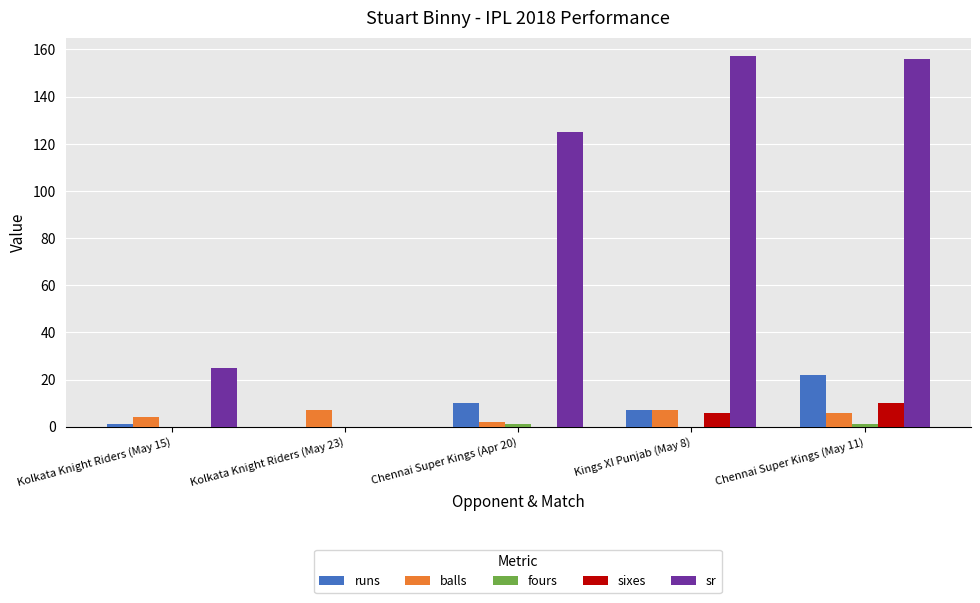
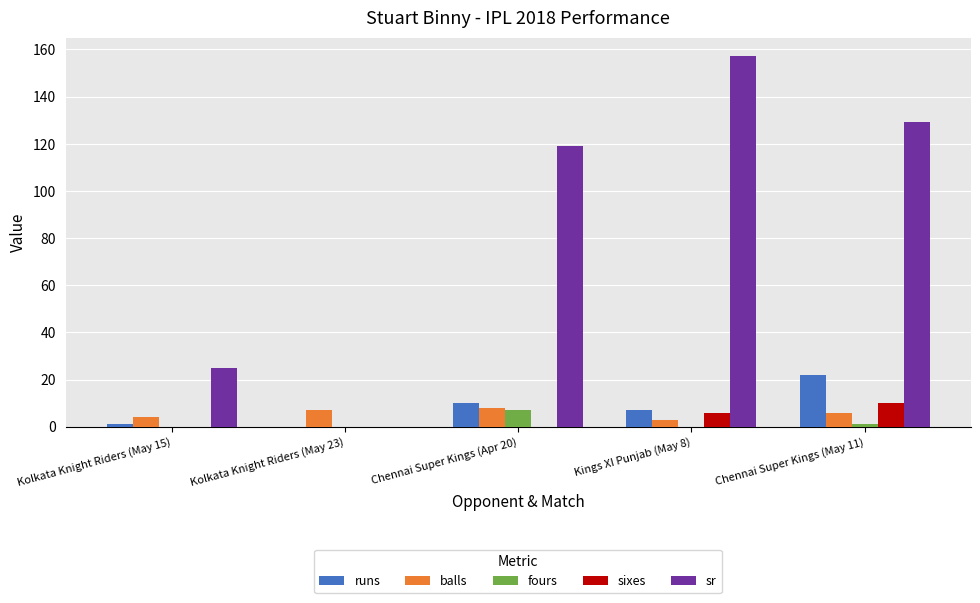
  {
    "runs": {
      "Kolkata Knight Riders (May 23)": 0,
      "Chennai Super Kings (Apr 20)": 10,
      "Kings XI Punjab (May 8)": 7,
      "Chennai Super Kings (May 11)": 22
    },
    "balls": {
      "Kolkata Knight Riders (May 15)": 4,
      "Kolkata Knight Riders (May 23)": 7,
-     "Chennai Super Kings (Apr 20)": 2,
-     "Kings XI Punjab (May 8)": 7,
+     "Chennai Super Kings (Apr 20)": 8,
+     "Kings XI Punjab (May 8)": 3,
      "Chennai Super Kings (May 11)": 6
    },
    "fours": {
      "Kolkata Knight Riders (May 15)": 0,
      "Kolkata Knight Riders (May 23)": 0,
-     "Chennai Super Kings (Apr 20)": 1,
+     "Chennai Super Kings (Apr 20)": 7,
      "Kings XI Punjab (May 8)": 0
    },
    "sixes": {
      "Kolkata Knight Riders (May 15)": 0,
      "Kolkata Knight Riders (May 23)": 0,
      "Chennai Super Kings (Apr 20)": 0,
      "Kings XI Punjab (May 8)": 6,
      "Chennai Super Kings (May 11)": 10
    },
    "sr": {
      "Kolkata Knight Riders (May 15)": 25,
      "Kolkata Knight Riders (May 23)": 0,
-     "Chennai Super Kings (Apr 20)": 125,
+     "Chennai Super Kings (Apr 20)": 119,
      "Kings XI Punjab (May 8)": 157,
-     "Chennai Super Kings (May 11)": 156
+     "Chennai Super Kings (May 11)": 129
    }
  }
